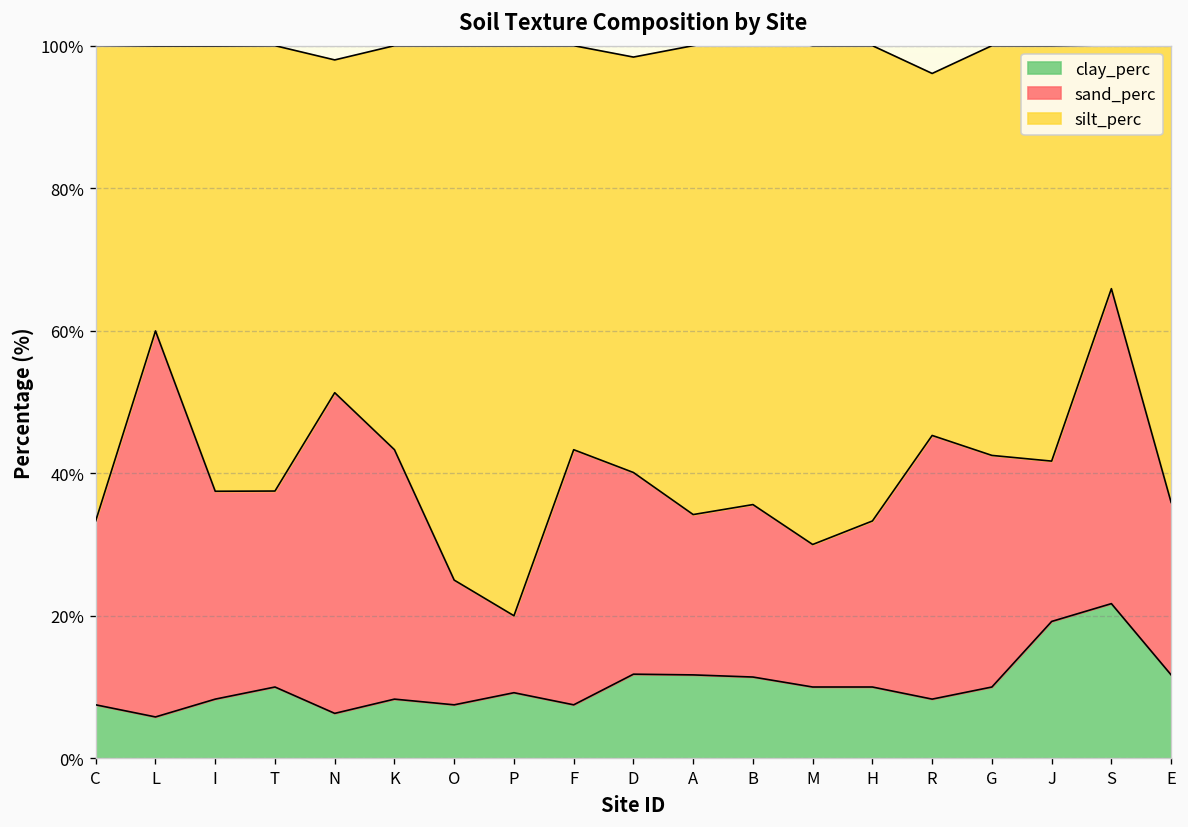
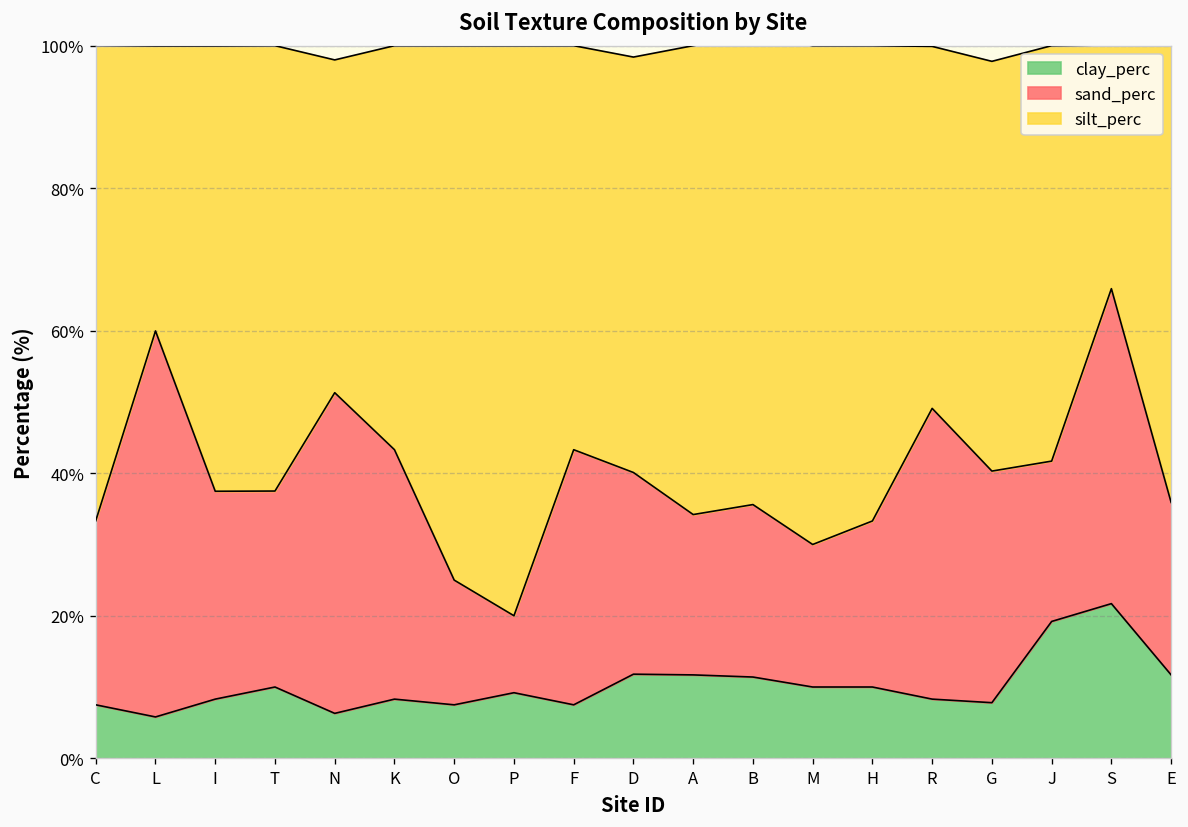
  {
    "clay_perc": {
      "C": "8%",
      "L": "6%",
      "I": "8%",
      "T": "10%",
      "N": "6%",
      "K": "8%",
      "O": "8%",
      "P": "9%",
      "F": "8%",
      "D": "12%",
      "A": "12%",
      "B": "11%",
      "M": "10%",
      "H": "10%",
      "R": "8%",
-     "G": "10%",
+     "G": "8%",
      "J": "19%",
      "S": "22%",
      "E": "12%"
    },
    "sand_perc": {
      "C": "26%",
      "L": "54%",
      "I": "29%",
      "T": "28%",
      "N": "45%",
      "K": "35%",
      "O": "18%",
      "P": "11%",
      "F": "36%",
      "D": "28%",
      "A": "23%",
      "B": "24%",
      "M": "20%",
      "H": "23%",
-     "R": "37%",
+     "R": "41%",
      "G": "33%",
      "J": "23%",
      "S": "44%",
      "E": "24%"
    },
    "silt_perc": {
      "C": "67%",
      "L": "40%",
      "I": "63%",
      "T": "63%",
      "N": "47%",
      "K": "57%",
      "O": "75%",
      "P": "80%",
      "F": "57%",
      "D": "58%",
      "A": "66%",
      "M": "70%",
      "H": "67%",
      "R": "51%",
      "G": "58%",
      "J": "58%",
      "S": "34%",
      "E": "64%"
    }
  }
